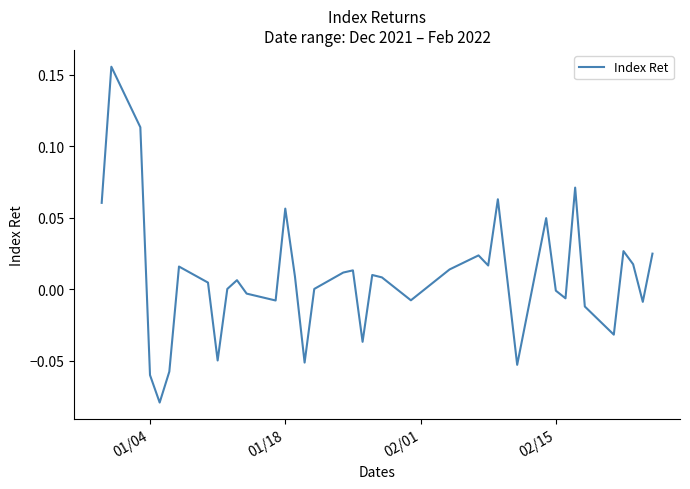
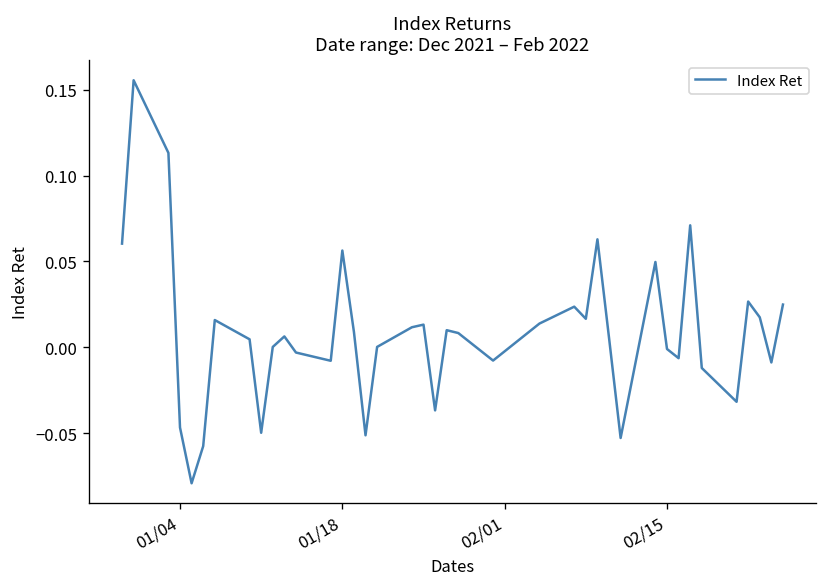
  {
-   "01/04": -0.060,
+   "01/04": -0.047,
    "01/18": 0.056,
    "02/15": -0.001
  }
